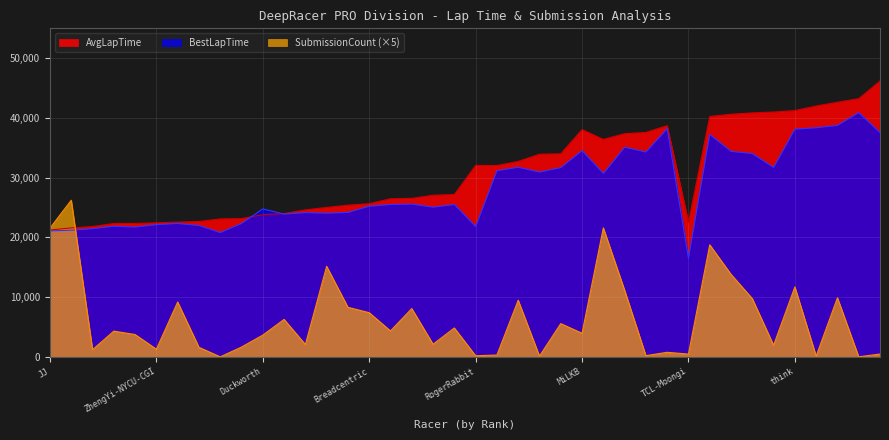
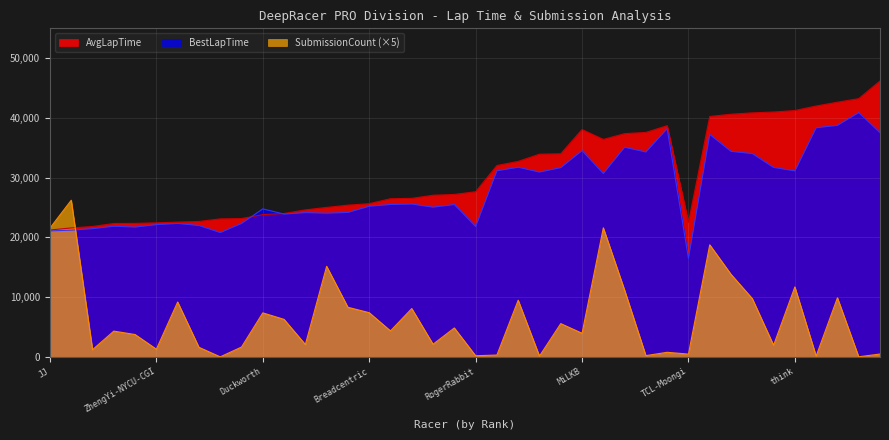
  {
    "AvgLapTime": {
      "Duckworth": "24,000",
-     "RogerRabbit": "32,000",
+     "RogerRabbit": "28,000",
      "MiLKB": "38,000",
      "TCL-Moongi": "23,000",
      "think": "41,000"
    },
    "BestLapTime": {
      "Duckworth": "25,000",
      "RogerRabbit": "22,000",
      "MiLKB": "35,000",
      "TCL-Moongi": "17,000",
-     "think": "38,000"
+     "think": "31,000"
    },
    "SubmissionCount (×5)": {
      "ZhengYi-NYCU-CGI": "1,000",
-     "Duckworth": "4,000",
+     "Duckworth": "7,000",
      "Breadcentric": "7,000",
      "RogerRabbit": "0",
      "MiLKB": "4,000",
      "TCL-Moongi": "0",
      "think": "12,000"
    }
  }
